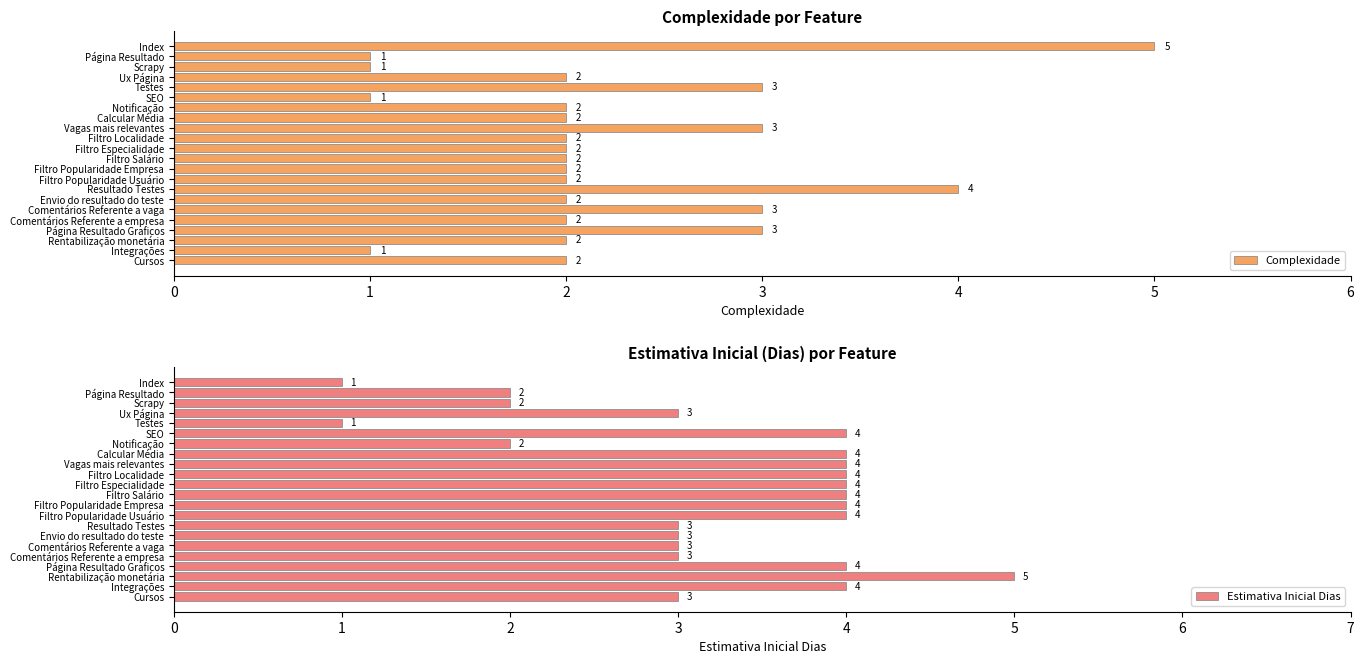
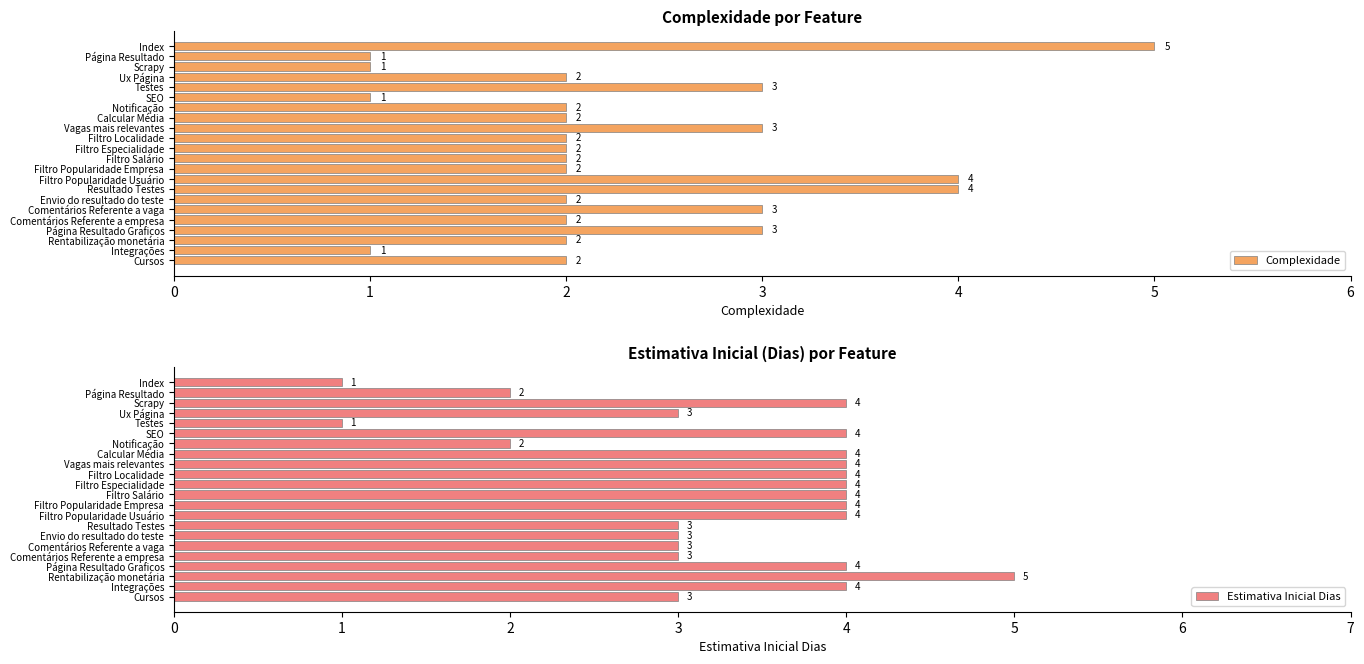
  {
    "Complexidade por Feature": {
      "Index": 5,
      "Página Resultado": 1,
      "Scrapy": 1,
      "Ux Página": 2,
      "Testes": 3,
      "SEO": 1,
      "Notificação": 2,
      "Calcular Média": 2,
      "Vagas mais relevantes": 3,
      "Filtro Localidade": 2,
      "Filtro Especialidade": 2,
      "Filtro Salário": 2,
      "Filtro Popularidade Empresa": 2,
-     "Filtro Popularidade Usuário": 2,
+     "Filtro Popularidade Usuário": 4,
      "Resultado Testes": 4,
      "Envio do resultado do teste": 2,
      "Comentários Referente a vaga": 3,
      "Comentários Referente a empresa": 2,
      "Página Resultado Graficos": 3,
      "Rentabilização monetária": 2,
      "Integrações": 1,
      "Cursos": 2
    },
    "Estimativa Inicial (Dias) por Feature": {
      "Index": 1,
      "Página Resultado": 2,
-     "Scrapy": 2,
+     "Scrapy": 4,
      "Ux Página": 3,
      "Testes": 1,
      "SEO": 4,
      "Notificação": 2,
      "Calcular Média": 4,
      "Vagas mais relevantes": 4,
      "Filtro Localidade": 4,
      "Filtro Especialidade": 4,
      "Filtro Salário": 4,
      "Filtro Popularidade Empresa": 4,
      "Filtro Popularidade Usuário": 4,
      "Resultado Testes": 3,
      "Envio do resultado do teste": 3,
      "Comentários Referente a vaga": 3,
      "Comentários Referente a empresa": 3,
      "Página Resultado Graficos": 4,
      "Rentabilização monetária": 5,
      "Integrações": 4,
      "Cursos": 3
    }
  }
